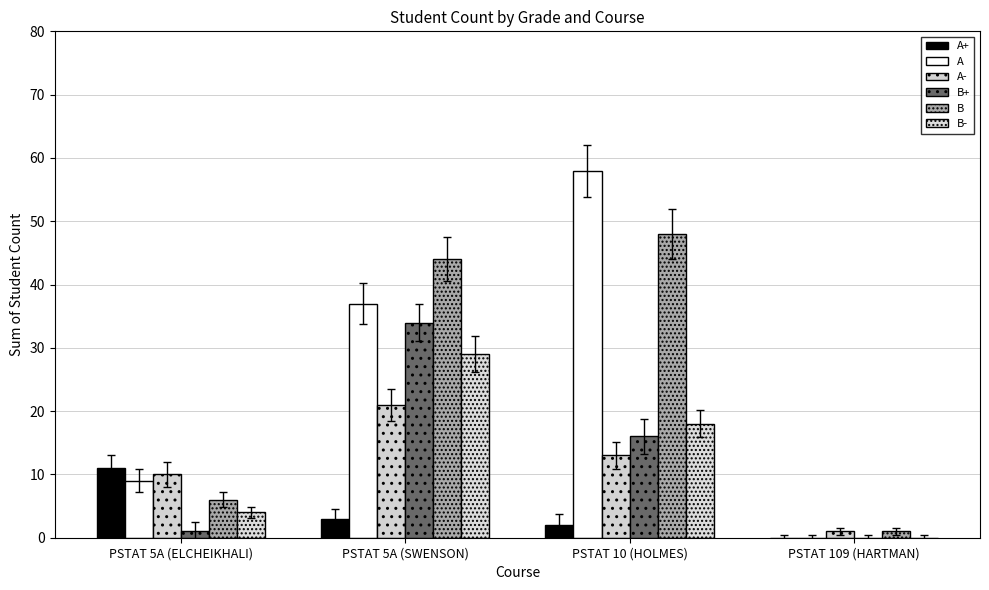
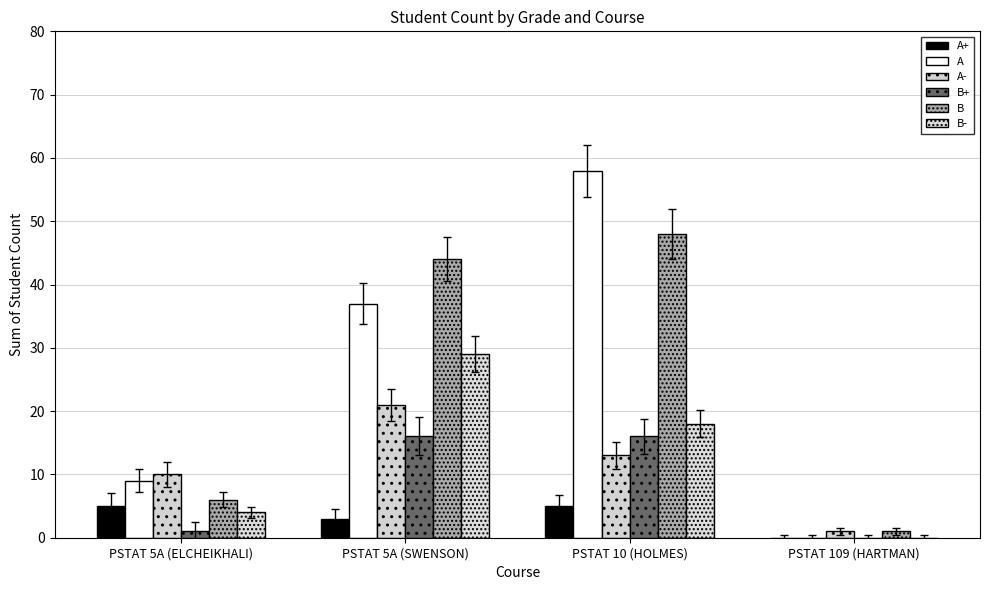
  {
    "A+": {
-     "PSTAT 5A (ELCHEIKHALI)": 11,
+     "PSTAT 5A (ELCHEIKHALI)": 5,
      "PSTAT 5A (SWENSON)": 3,
-     "PSTAT 10 (HOLMES)": 2,
+     "PSTAT 10 (HOLMES)": 5,
      "PSTAT 109 (HARTMAN)": 0
    },
    "A": {
      "PSTAT 5A (ELCHEIKHALI)": 9,
      "PSTAT 5A (SWENSON)": 37,
      "PSTAT 10 (HOLMES)": 58,
      "PSTAT 109 (HARTMAN)": 0
    },
    "B+": {
      "PSTAT 5A (ELCHEIKHALI)": 1,
-     "PSTAT 5A (SWENSON)": 34,
+     "PSTAT 5A (SWENSON)": 16,
      "PSTAT 10 (HOLMES)": 16,
      "PSTAT 109 (HARTMAN)": 0
    },
    "B": {
      "PSTAT 5A (ELCHEIKHALI)": 6,
      "PSTAT 5A (SWENSON)": 44,
      "PSTAT 10 (HOLMES)": 48,
      "PSTAT 109 (HARTMAN)": 1
    }
  }
